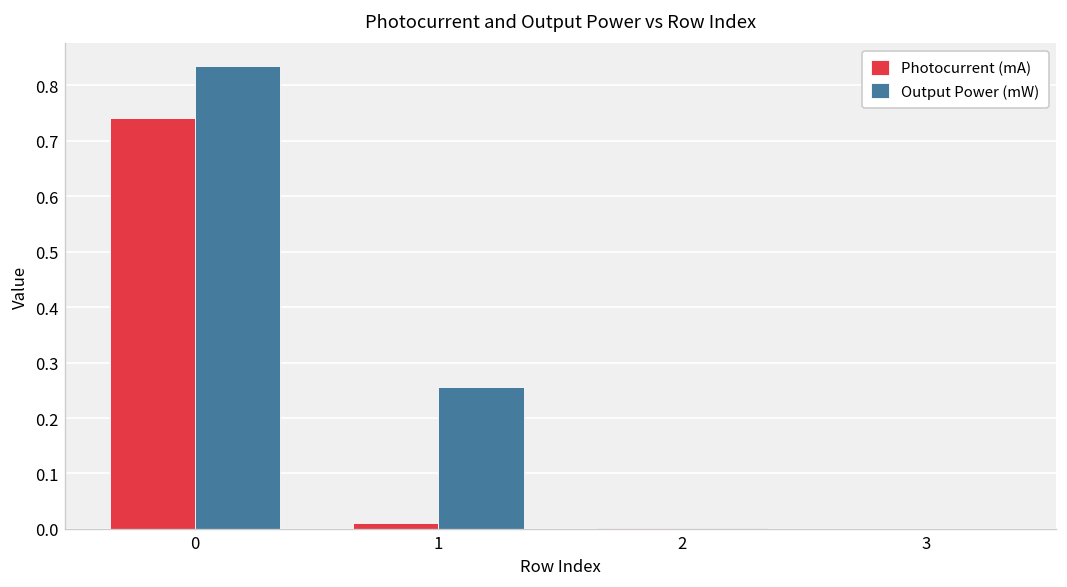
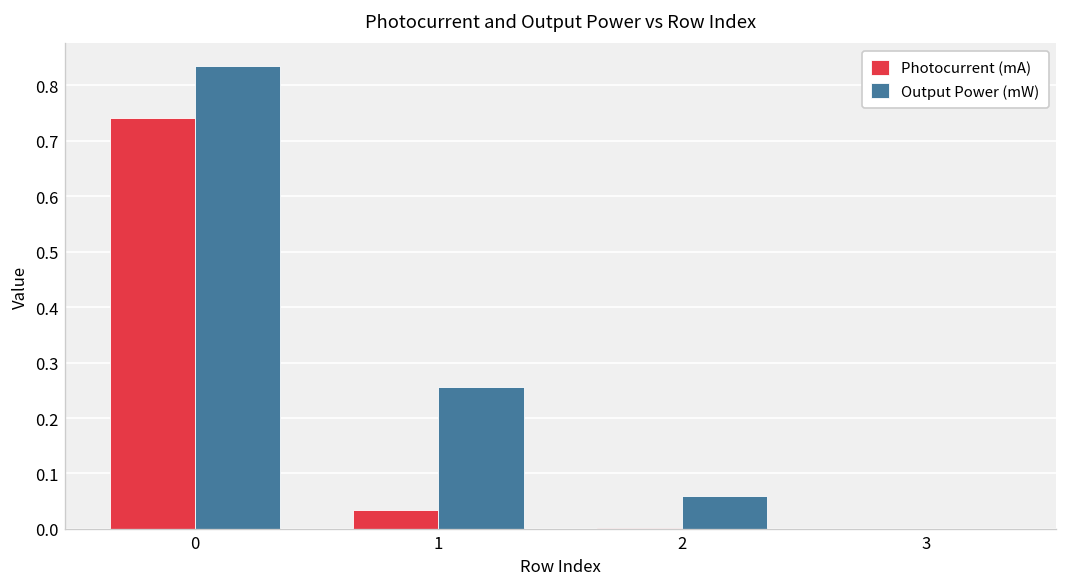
  {
    "Photocurrent (mA)": {
      "0": 0.74,
-     "1": 0.01
+     "1": 0.03
    },
    "Output Power (mW)": {
      "0": 0.83,
      "1": 0.26,
-     "2": 0.00
+     "2": 0.06
    }
  }
